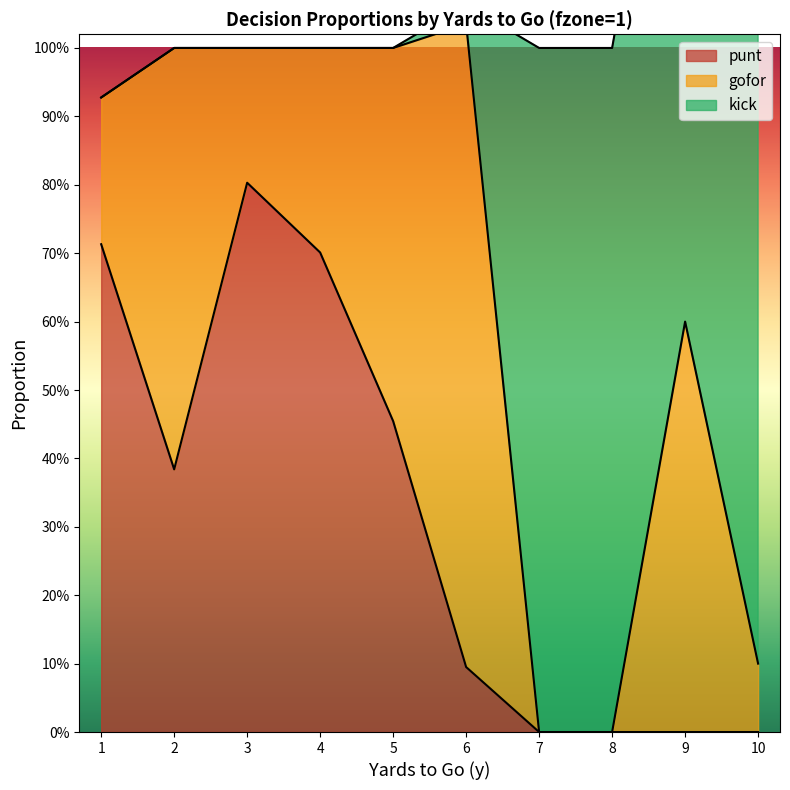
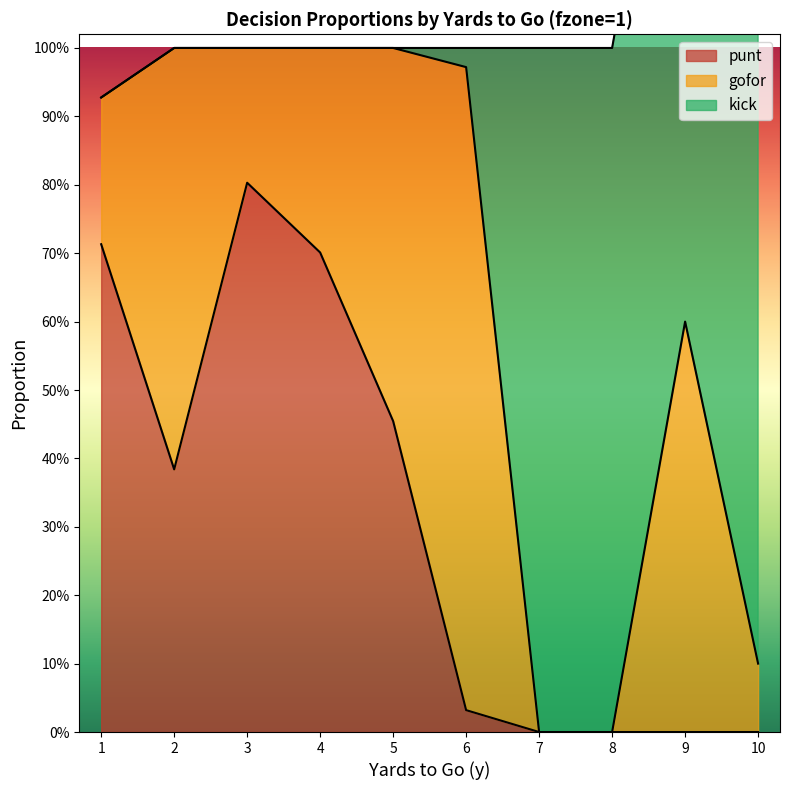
  {
    "punt": {
      "1": "71%",
      "2": "38%",
      "3": "80%",
      "4": "70%",
      "5": "45%",
-     "6": "10%",
+     "6": "3%",
      "9": "0%",
      "10": "0%"
    },
    "gofor": {
      "9": "60%",
      "10": "10%"
    },
    "kick": {
      "7": "100%",
      "8": "100%"
    }
  }
